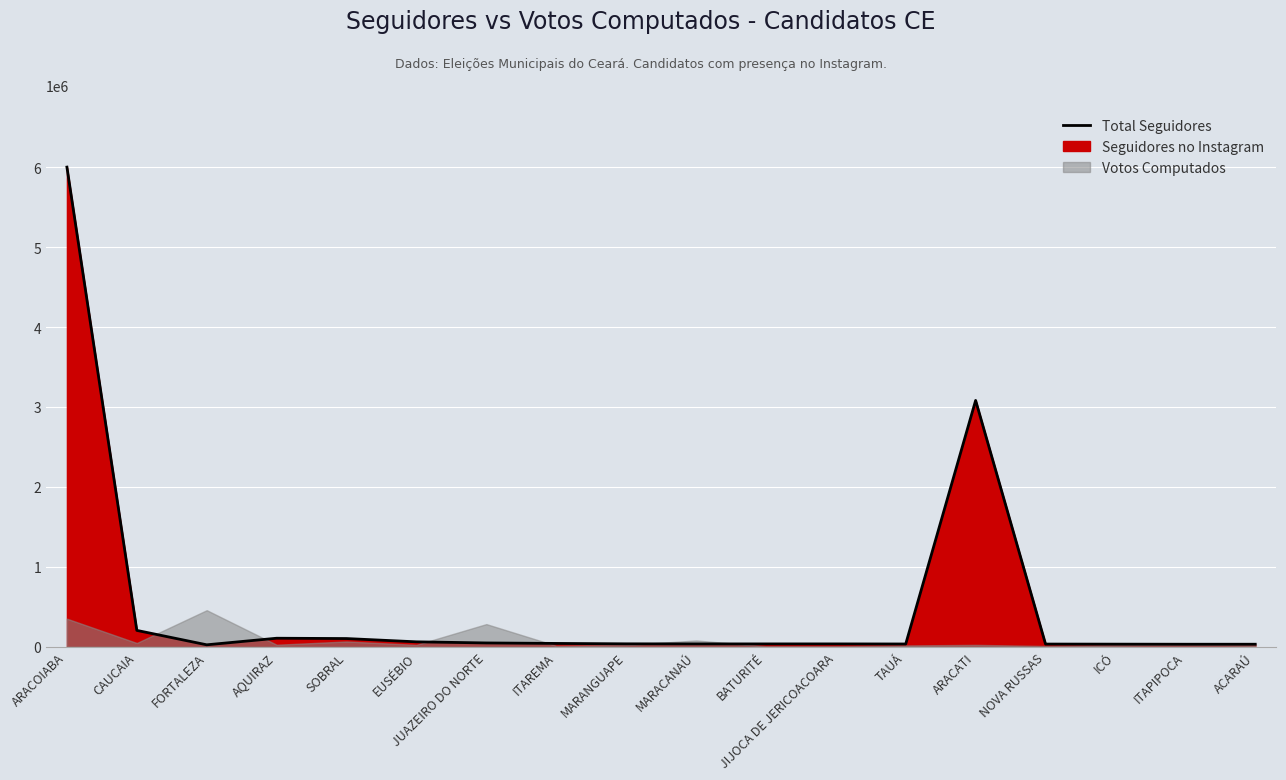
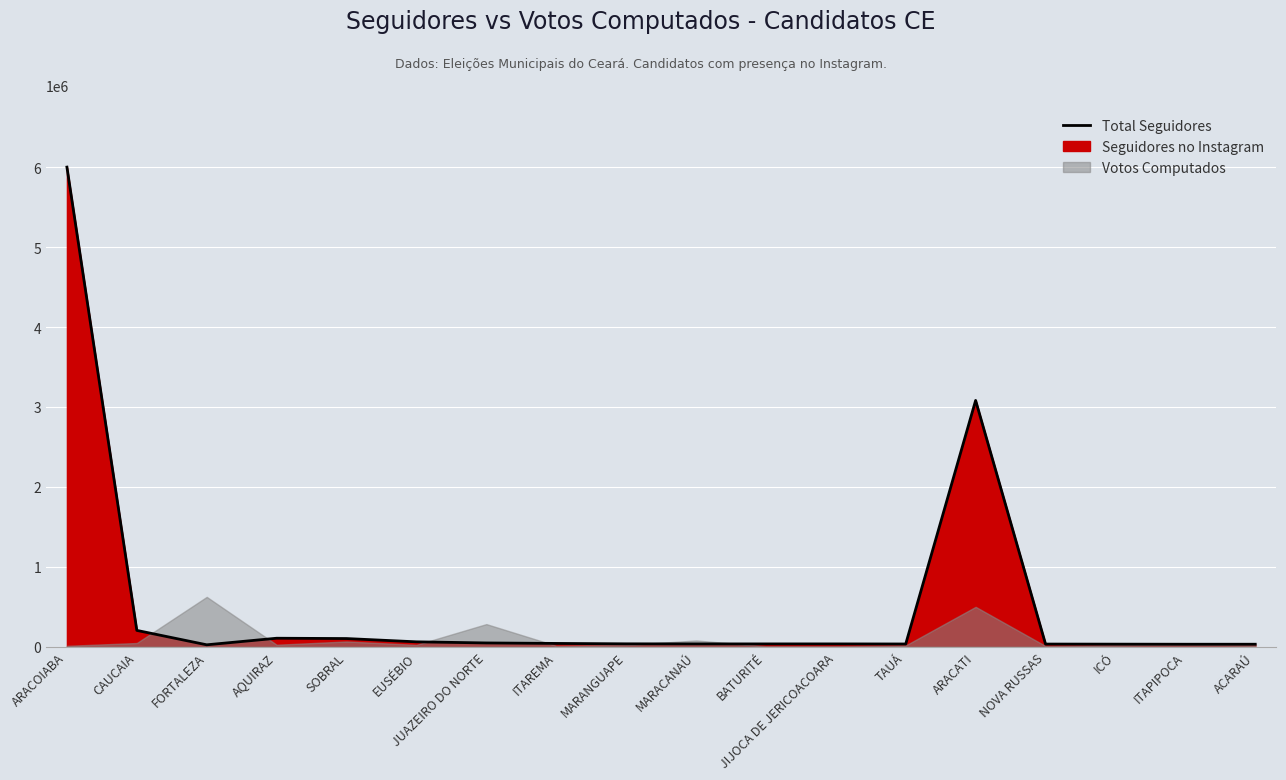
  {
    "Seguidores no Instagram": {
      "ARACOIABA": 6000000,
      "CAUCAIA": 200000,
      "FORTALEZA": 0,
      "AQUIRAZ": 100000,
      "SOBRAL": 100000,
      "EUSÉBIO": 100000,
      "JUAZEIRO DO NORTE": 0,
      "MARACANAÚ": 0,
      "ARACATI": 3100000
    },
    "Votos Computados": {
-     "ARACOIABA": 400000,
+     "ARACOIABA": 0,
      "CAUCAIA": 0,
-     "FORTALEZA": 500000,
+     "FORTALEZA": 600000,
      "SOBRAL": 100000,
      "JUAZEIRO DO NORTE": 300000,
      "MARACANAÚ": 100000,
-     "ARACATI": 0
+     "ARACATI": 500000
    }
  }
